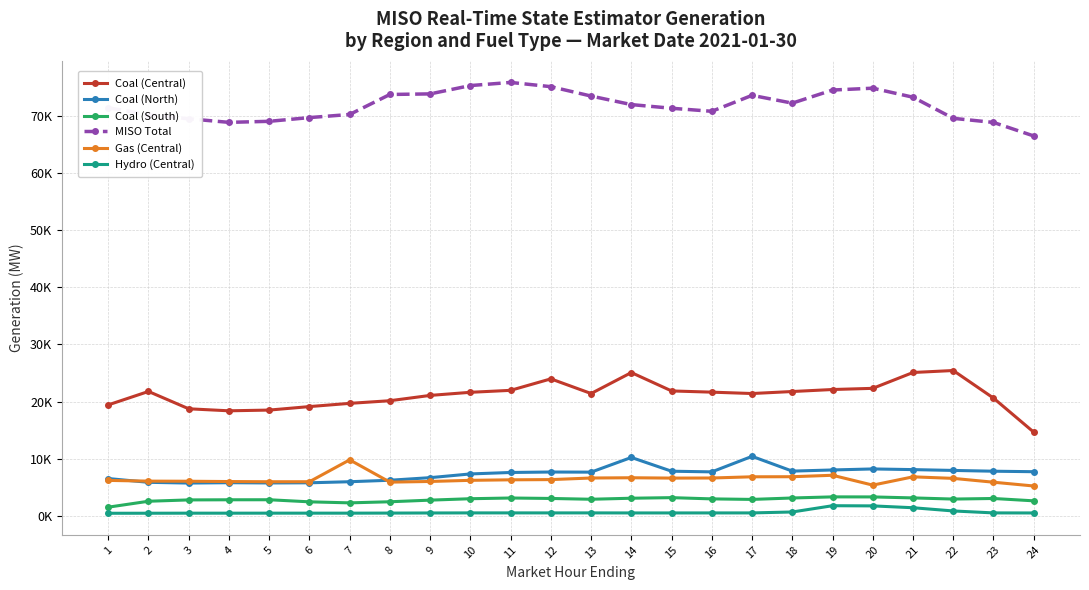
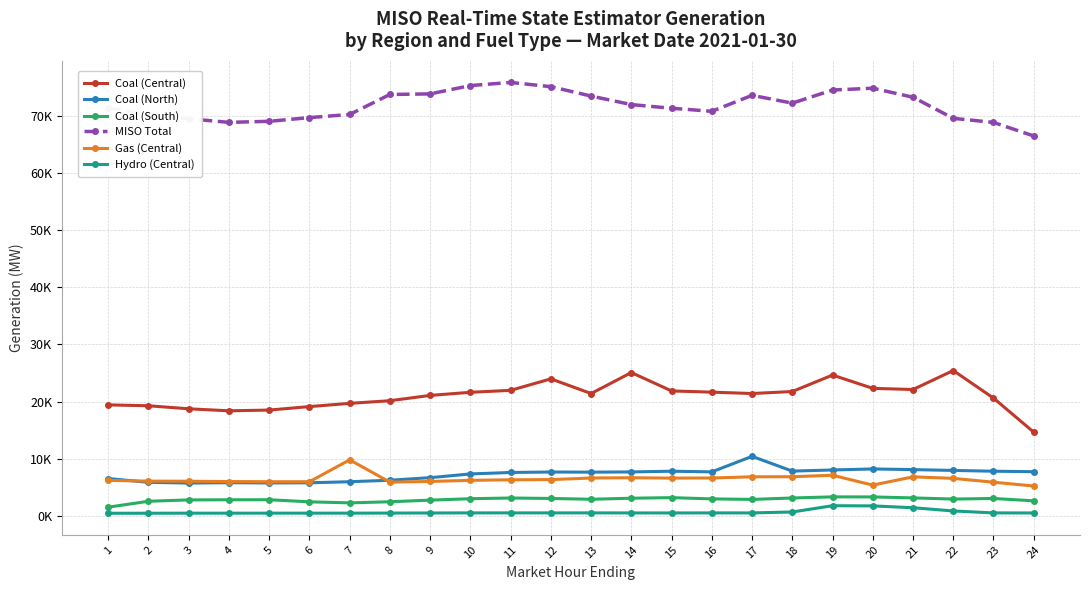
  {
    "Coal (Central)": {
      "1": 19000,
-     "2": 22000,
+     "2": 19000,
      "3": 19000,
      "4": 18000,
      "5": 19000,
      "6": 19000,
      "7": 20000,
      "8": 20000,
      "9": 21000,
      "10": 22000,
      "11": 22000,
      "12": 24000,
      "13": 21000,
      "14": 25000,
      "15": 22000,
      "16": 22000,
      "17": 21000,
      "18": 22000,
-     "19": 22000,
+     "19": 25000,
      "20": 22000,
-     "21": 25000,
+     "21": 22000,
      "22": 25000,
      "23": 21000,
      "24": 15000
    },
    "Coal (North)": {
      "7": 6000,
      "9": 7000,
      "10": 7000,
      "11": 8000,
      "12": 8000,
      "13": 8000,
-     "14": 10000,
+     "14": 8000,
      "15": 8000,
      "16": 8000,
      "17": 10000,
      "18": 8000,
      "19": 8000,
      "20": 8000,
      "21": 8000,
      "22": 8000,
      "23": 8000,
      "24": 8000
    },
    "MISO Total": {
      "4": 69000,
      "5": 69000,
      "6": 70000,
      "7": 70000,
      "8": 74000,
      "9": 74000,
      "10": 75000,
      "11": 76000,
      "12": 75000,
      "13": 73000,
      "14": 72000,
      "15": 71000,
      "16": 71000,
      "17": 74000,
      "18": 72000,
      "19": 74000,
      "20": 75000,
      "21": 73000,
      "22": 70000,
      "23": 69000,
      "24": 66000
    },
    "Gas (Central)": {
      "7": 10000,
      "9": 6000,
      "10": 6000,
      "11": 6000,
      "12": 6000,
      "13": 7000,
      "14": 7000,
      "15": 7000,
      "16": 7000,
      "17": 7000,
      "18": 7000,
      "19": 7000,
      "20": 5000,
      "21": 7000,
      "22": 7000,
      "23": 6000,
      "24": 5000
    }
  }
